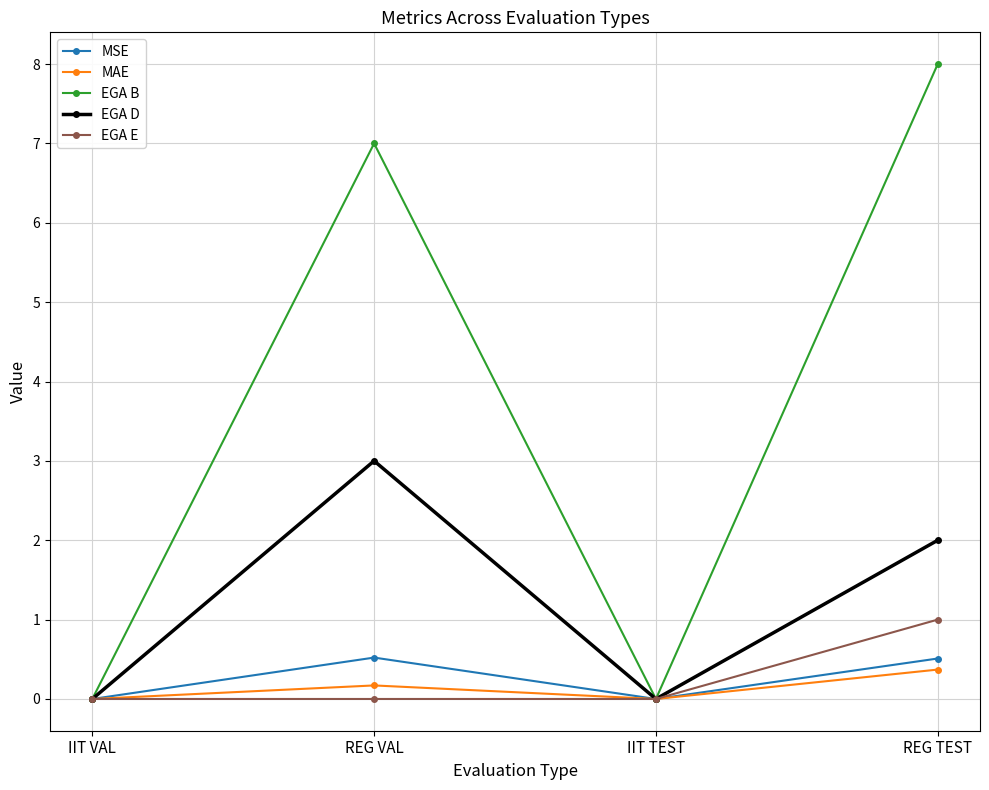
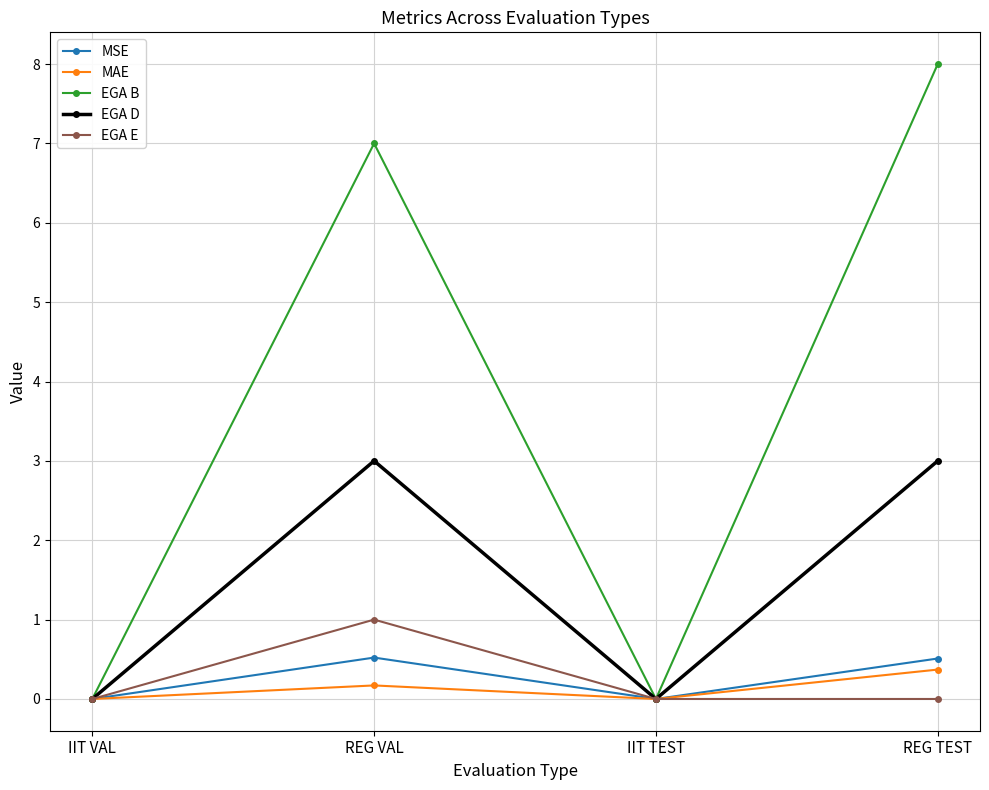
  {
    "MSE": {
      "REG VAL": 0.5,
      "REG TEST": 0.5
    },
    "MAE": {
      "REG VAL": 0.2,
      "REG TEST": 0.4
    },
    "EGA B": {
      "REG VAL": 7,
      "REG TEST": 8
    },
    "EGA D": {
      "REG VAL": 3,
-     "REG TEST": 2
+     "REG TEST": 3
    },
    "EGA E": {
-     "REG VAL": 0,
-     "REG TEST": 1
+     "REG VAL": 1,
+     "REG TEST": 0
    }
  }
